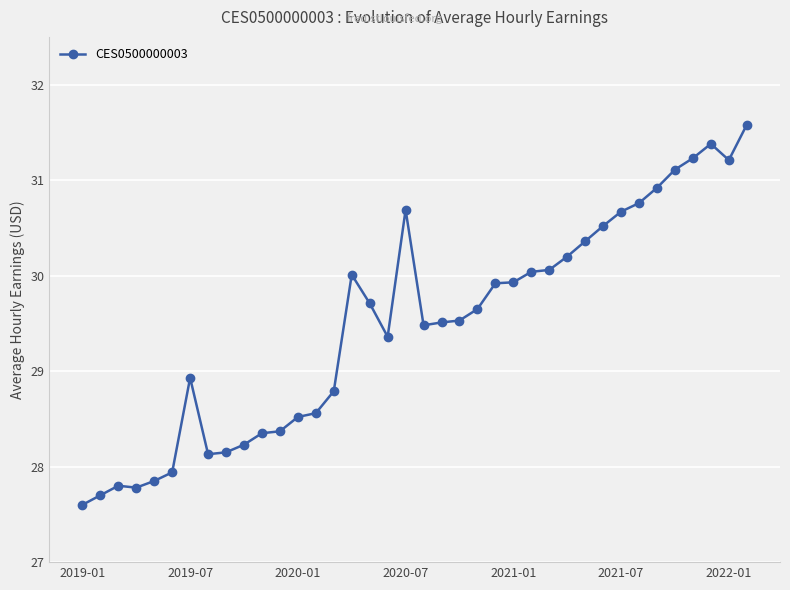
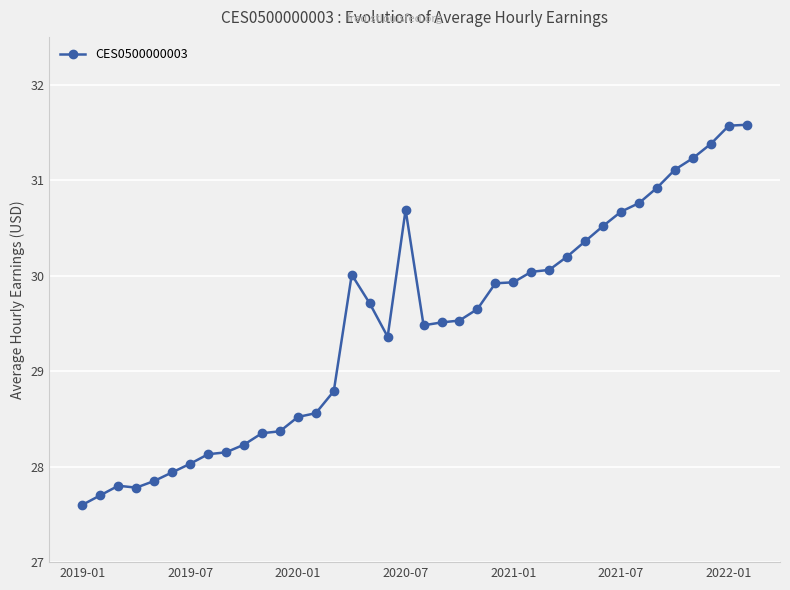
  {
    "2019-01": 27.6,
-   "2019-07": 28.9,
+   "2019-07": 28.0,
    "2020-01": 28.5,
    "2020-07": 30.7,
    "2021-01": 29.9,
    "2021-07": 30.7,
-   "2022-01": 31.2
+   "2022-01": 31.6
  }
